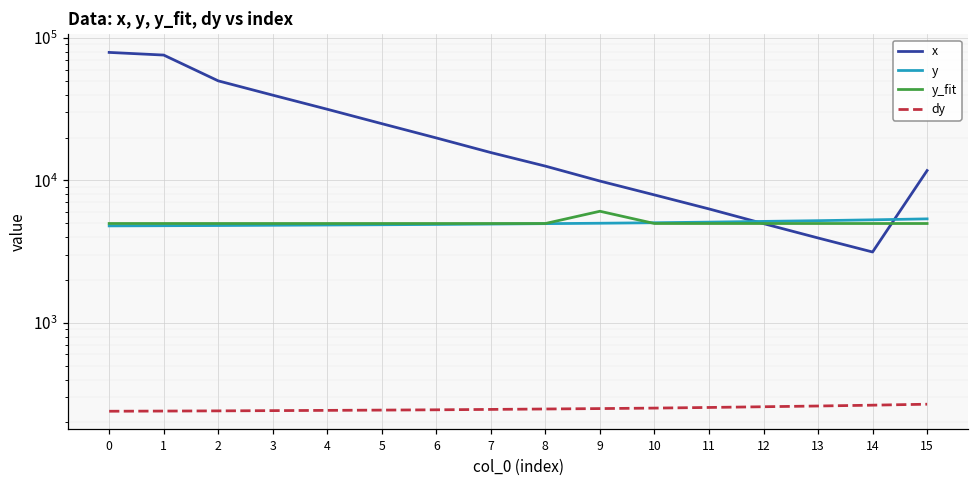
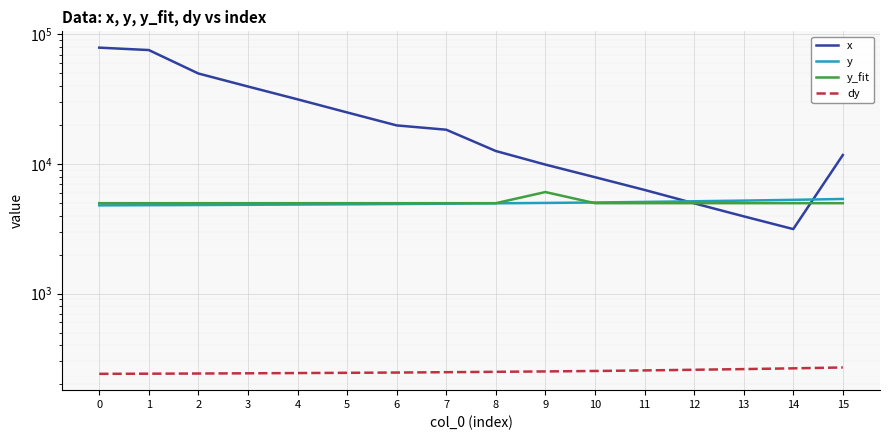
  {
    "x": {
      "0": 80000,
      "1": 80000,
      "2": 50000,
      "3": 40000,
      "4": 32000,
      "5": 25000,
      "6": 20000,
-     "7": 16000,
+     "7": 18000,
      "8": 13000,
      "9": 10000,
      "10": 8000,
      "11": 6000,
      "13": 3900,
      "14": 3100,
      "15": 12000
    },
    "y": {
      "9": 5000,
      "13": 5200,
      "14": 5300,
      "15": 5400
    },
    "y_fit": {
      "9": 6000,
      "13": 5000,
      "14": 5000,
      "15": 5000
    },
    "dy": {
      "0": 240,
      "1": 240,
      "2": 240,
      "3": 240,
      "4": 240,
      "5": 240,
      "6": 250,
      "7": 250,
      "8": 250,
      "9": 250,
      "10": 250,
      "11": 250,
      "12": 260,
      "13": 260,
      "14": 260,
      "15": 270
    }
  }
